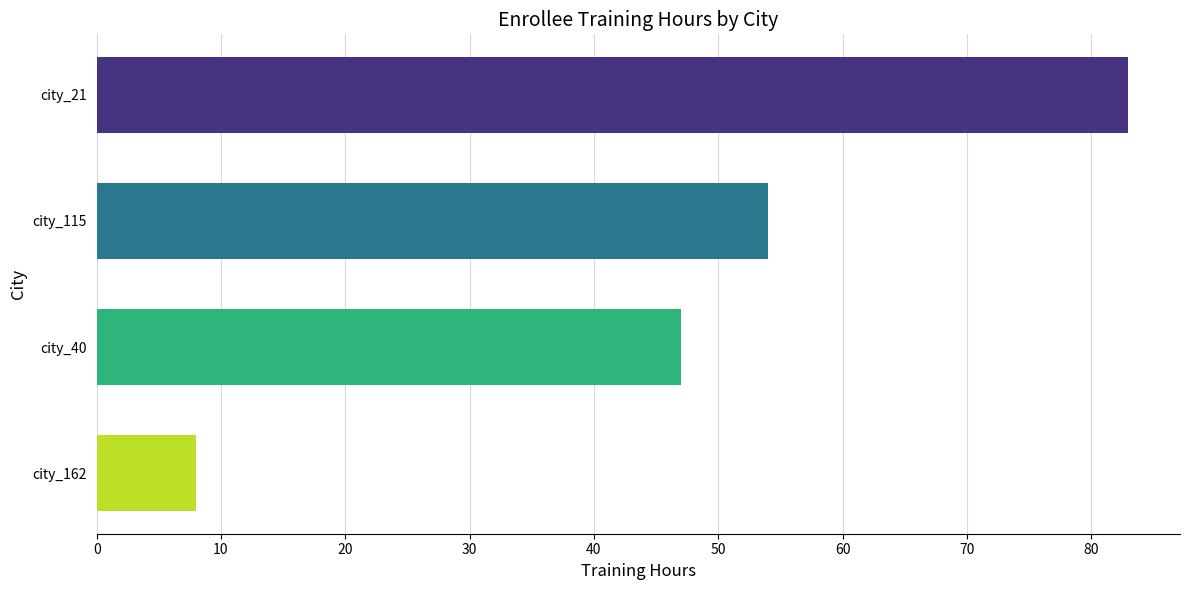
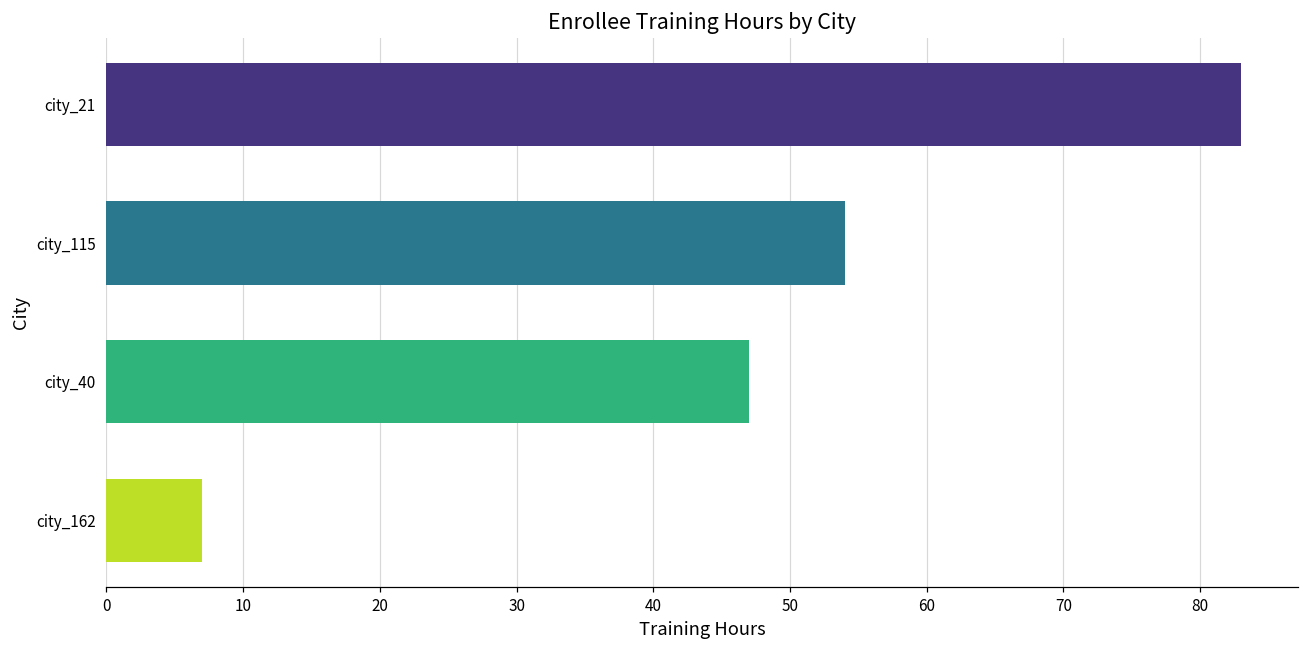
  {
    "city_21": 83,
    "city_115": 54,
    "city_40": 47,
-   "city_162": 8
+   "city_162": 7
  }
